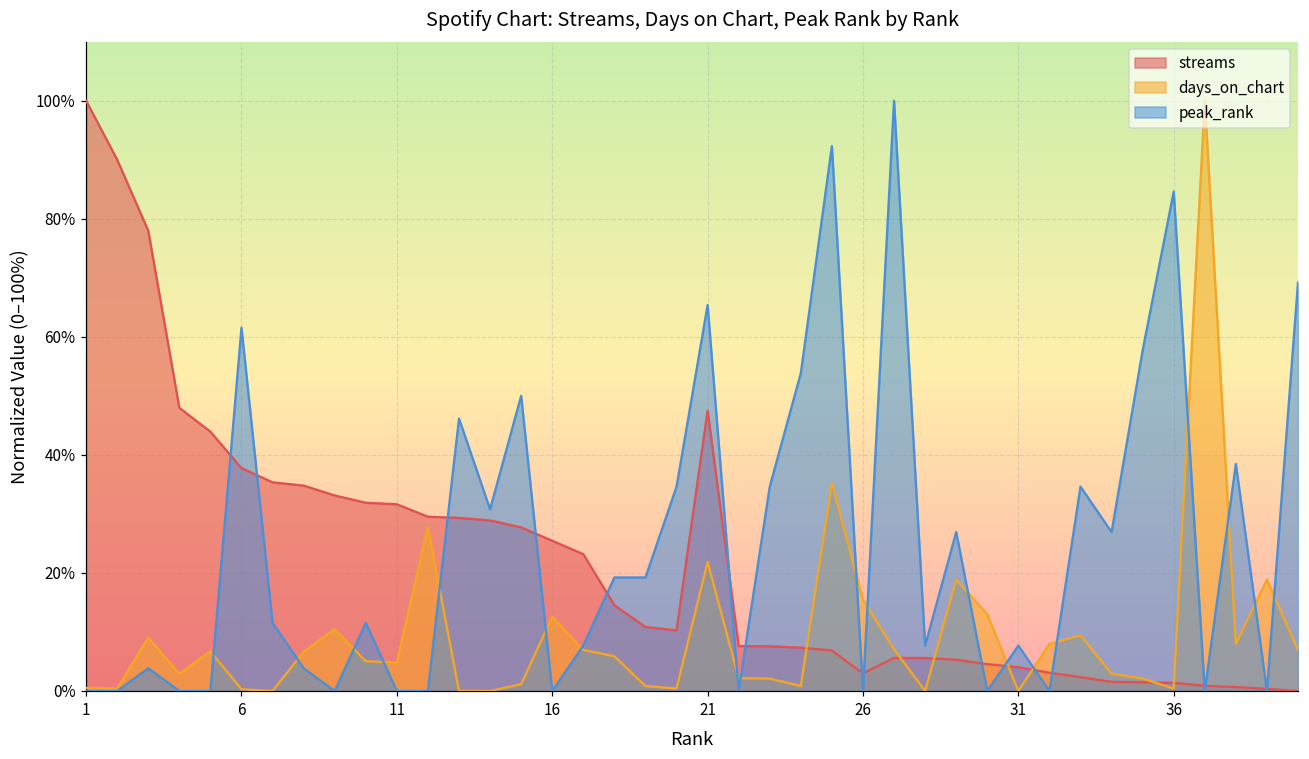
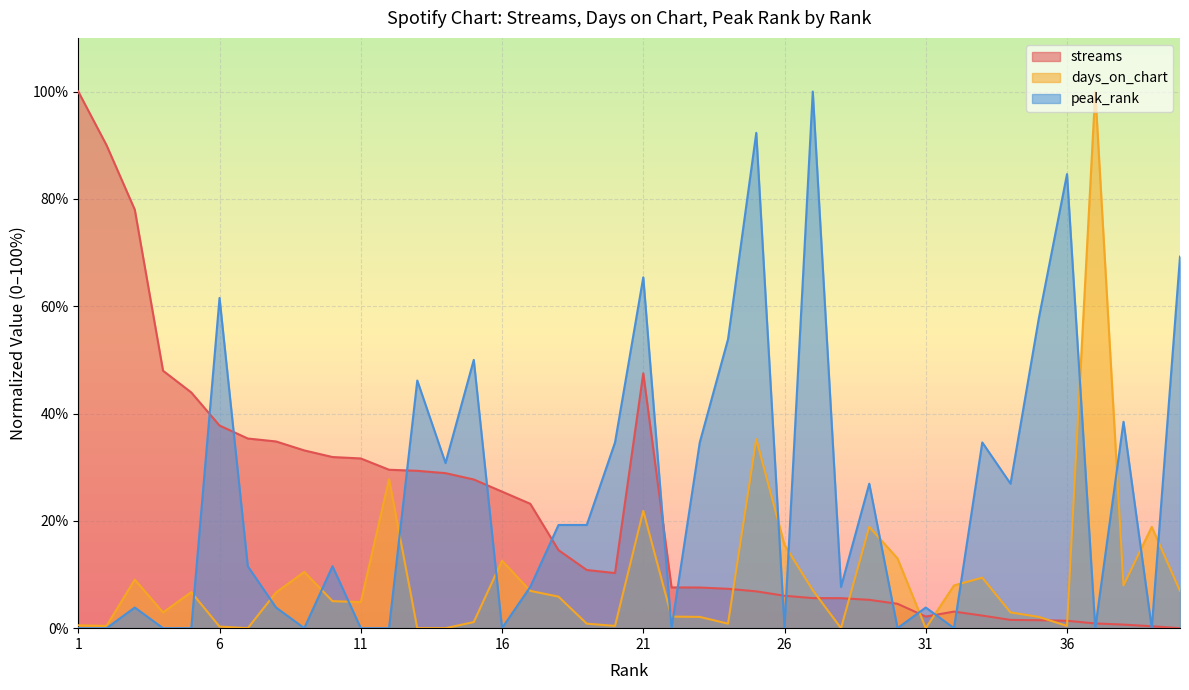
  {
    "streams": {
      "1": "100%",
      "6": "38%",
      "11": "32%",
      "16": "25%",
      "21": "47%",
-     "26": "3%",
-     "31": "4%",
+     "26": "6%",
+     "31": "2%",
      "36": "1%"
    },
    "days_on_chart": {
      "1": "1%",
      "6": "0%",
      "11": "5%",
      "16": "13%",
      "21": "22%",
      "26": "16%",
      "31": "0%",
      "36": "0%"
    },
    "peak_rank": {
      "1": "0%",
      "6": "62%",
      "11": "0%",
      "16": "0%",
      "21": "65%",
      "26": "0%",
-     "31": "8%",
+     "31": "4%",
      "36": "85%"
    }
  }
